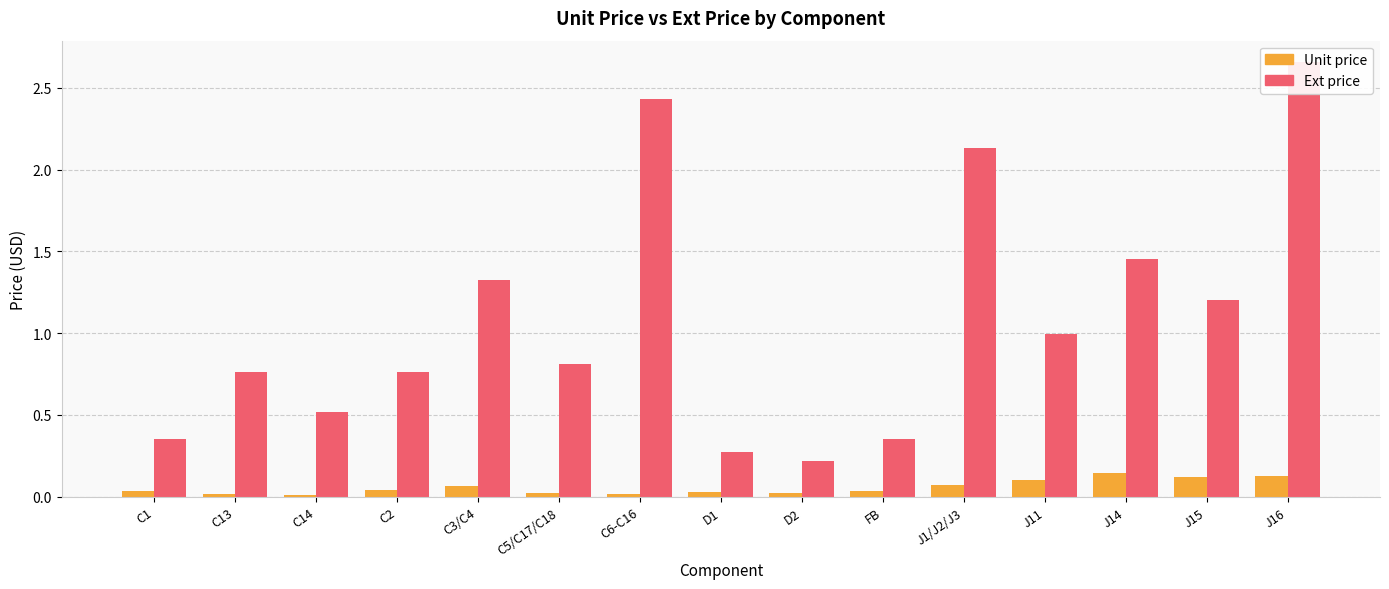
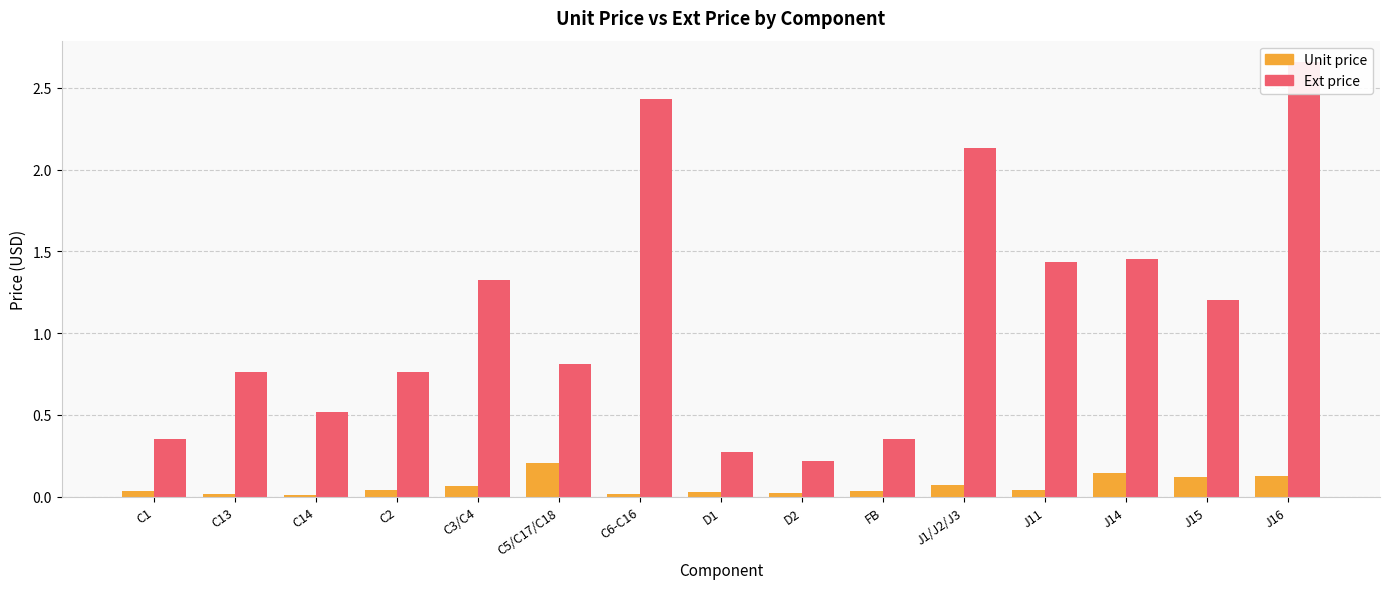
  {
    "Unit price": {
      "C1": 0.04,
      "C2": 0.04,
      "C3/C4": 0.07,
-     "C5/C17/C18": 0.02,
+     "C5/C17/C18": 0.21,
      "C6-C16": 0.02,
      "D1": 0.03,
      "D2": 0.02,
      "FB": 0.04,
      "J1/J2/J3": 0.07,
-     "J11": 0.10,
+     "J11": 0.04,
      "J14": 0.15,
      "J15": 0.12,
      "J16": 0.12
    },
    "Ext price": {
      "C1": 0.35,
      "C13": 0.76,
      "C14": 0.52,
      "C2": 0.76,
      "C3/C4": 1.32,
      "C5/C17/C18": 0.81,
      "C6-C16": 2.43,
      "D1": 0.28,
      "D2": 0.22,
      "FB": 0.35,
      "J1/J2/J3": 2.13,
-     "J11": 1.00,
+     "J11": 1.43,
      "J14": 1.45,
      "J15": 1.20
    }
  }
